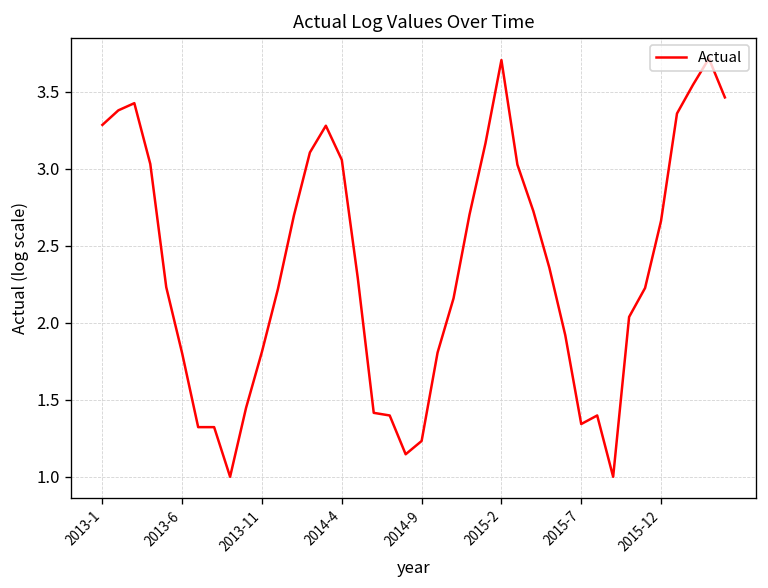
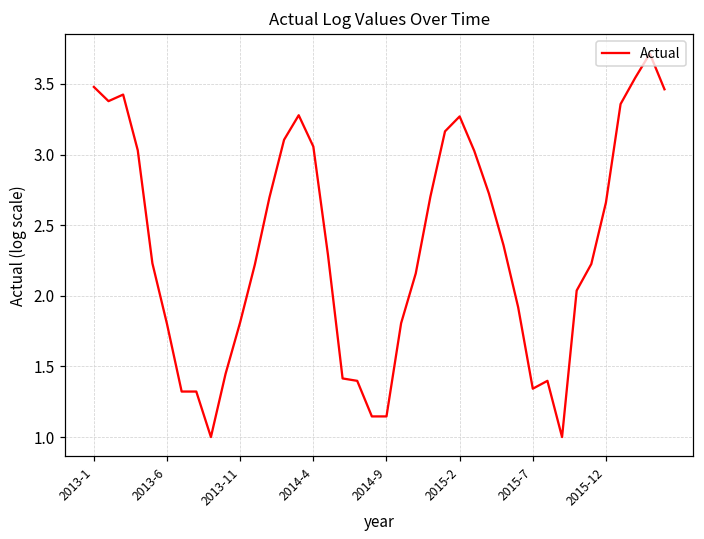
  {
-   "2013-1": 3.28,
+   "2013-1": 3.48,
    "2013-6": 1.80,
    "2013-11": 1.81,
    "2014-4": 3.06,
-   "2014-9": 1.23,
-   "2015-2": 3.70,
+   "2014-9": 1.15,
+   "2015-2": 3.27,
    "2015-7": 1.34,
    "2015-12": 2.66
  }
